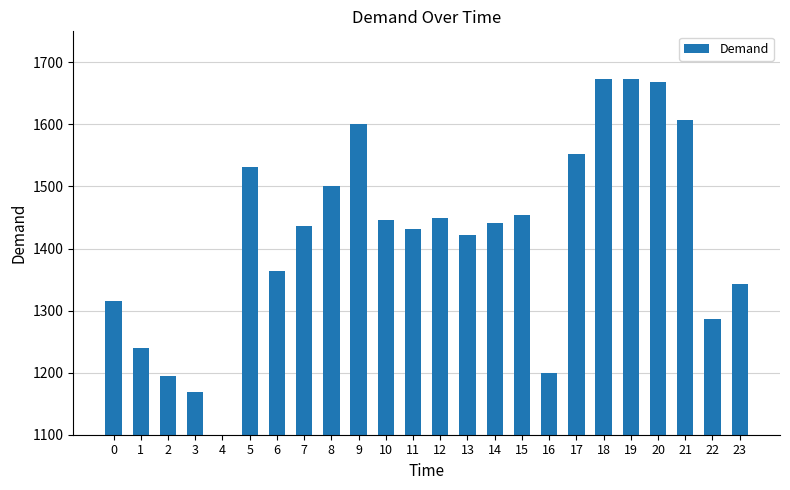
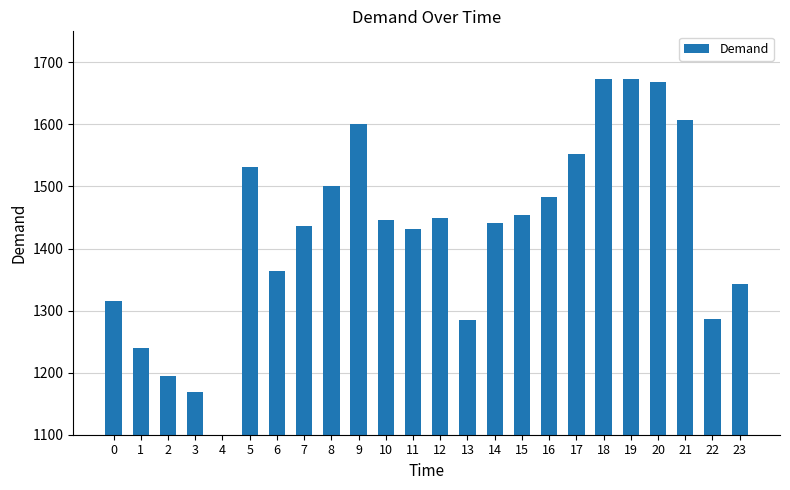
  {
    "0": 1320,
    "1": 1240,
    "2": 1190,
    "3": 1170,
    "4": 1100,
    "5": 1530,
    "6": 1360,
    "7": 1440,
    "8": 1500,
    "9": 1600,
    "10": 1450,
    "11": 1430,
    "12": 1450,
-   "13": 1420,
+   "13": 1280,
    "14": 1440,
    "15": 1450,
-   "16": 1200,
+   "16": 1480,
    "17": 1550,
    "18": 1670,
    "19": 1670,
    "20": 1670,
    "21": 1610,
    "22": 1290,
    "23": 1340
  }
